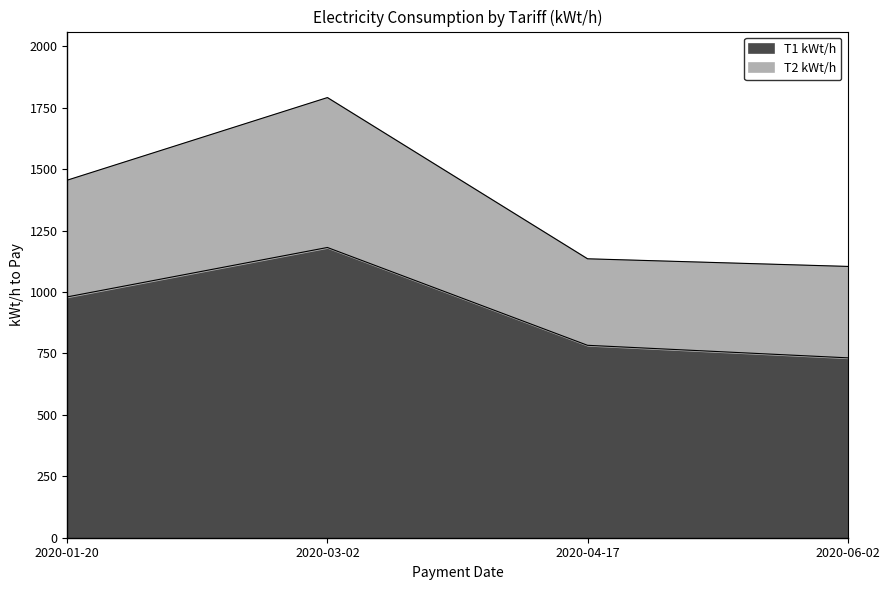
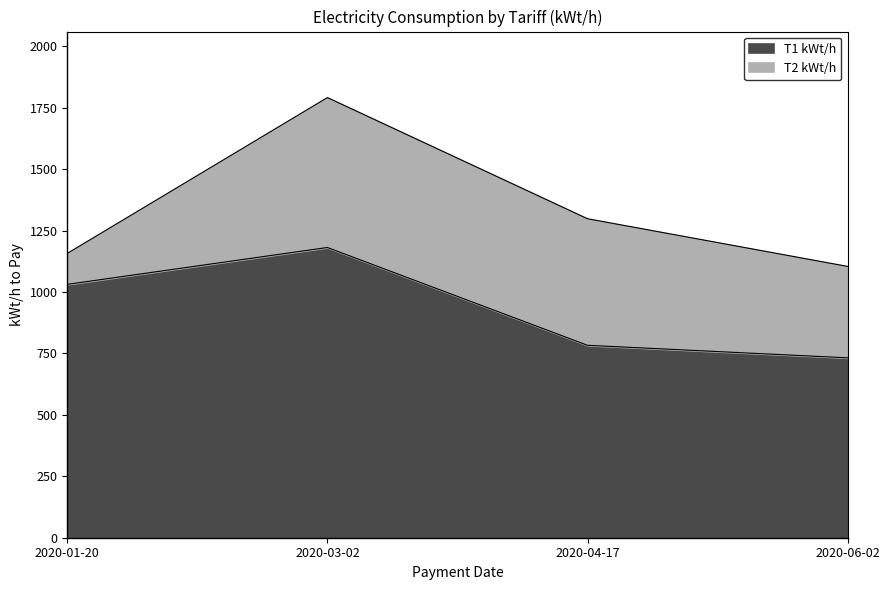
  {
    "T1 kWt/h": {
-     "2020-01-20": 980,
+     "2020-01-20": 1030,
      "2020-03-02": 1180,
      "2020-04-17": 780,
      "2020-06-02": 730
    },
    "T2 kWt/h": {
-     "2020-01-20": 480,
+     "2020-01-20": 130,
      "2020-03-02": 610,
-     "2020-04-17": 350,
+     "2020-04-17": 520,
      "2020-06-02": 370
    }
  }
